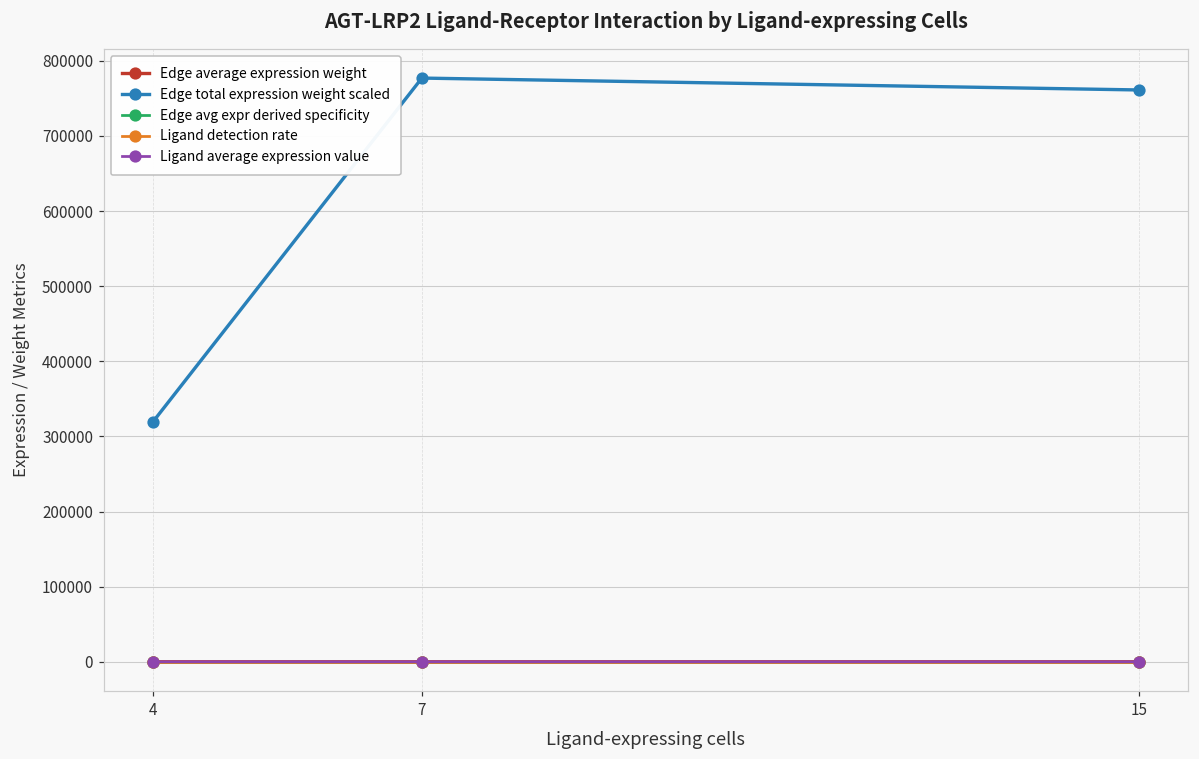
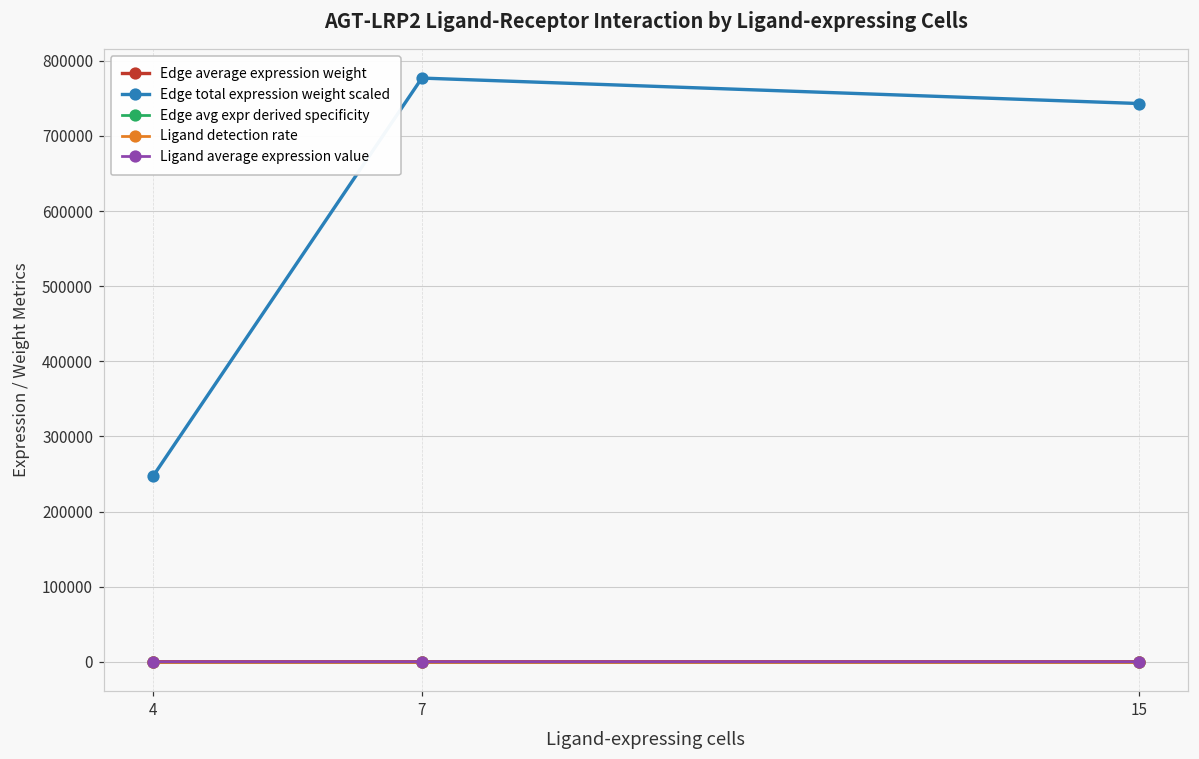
  {
    "Ligand average expression value": {
      "4": 0,
      "7": 0,
      "15": 0
    },
    "Edge total expression weight scaled": {
-     "4": 320000,
+     "4": 250000,
      "7": 780000,
-     "15": 760000
+     "15": 740000
    }
  }
